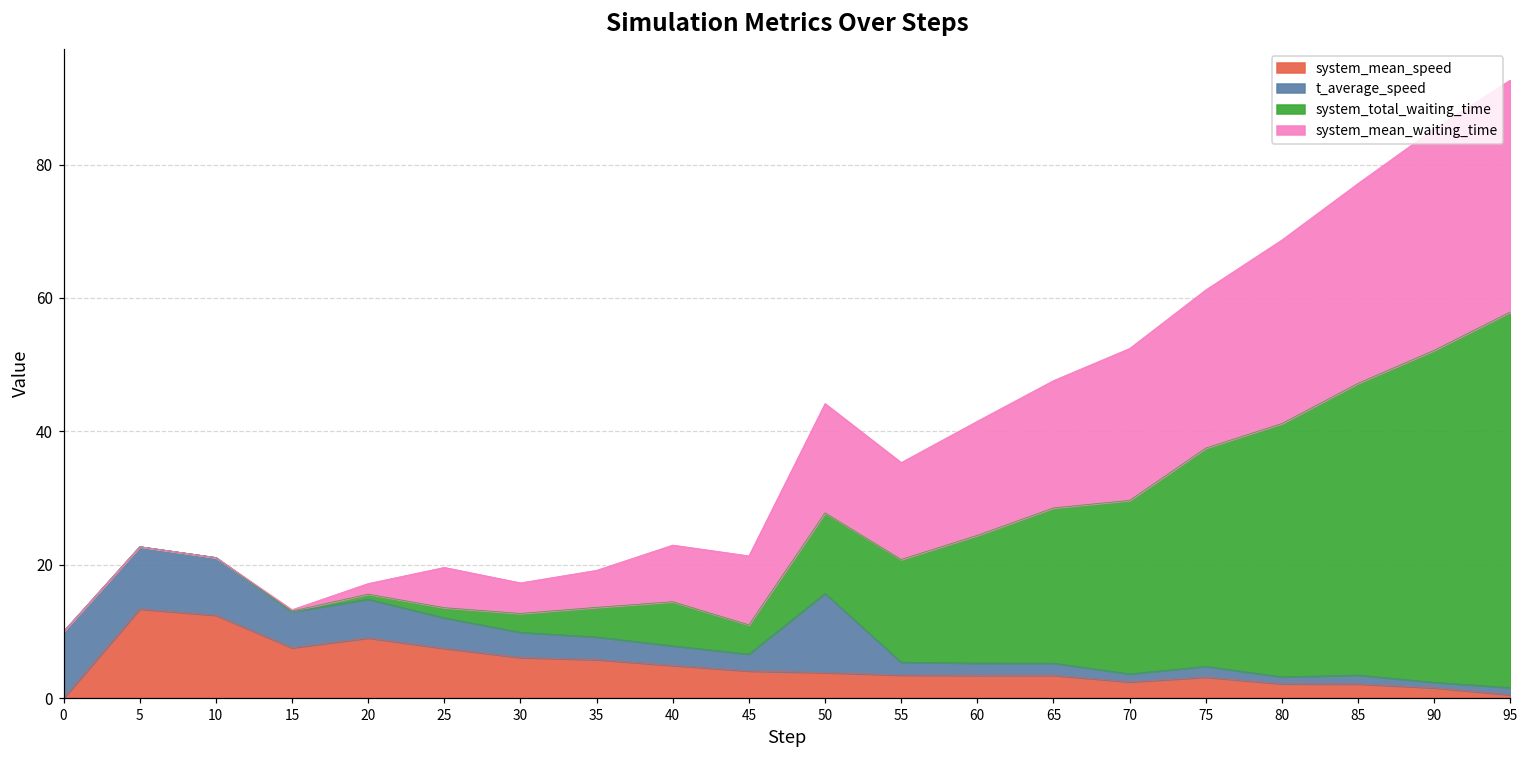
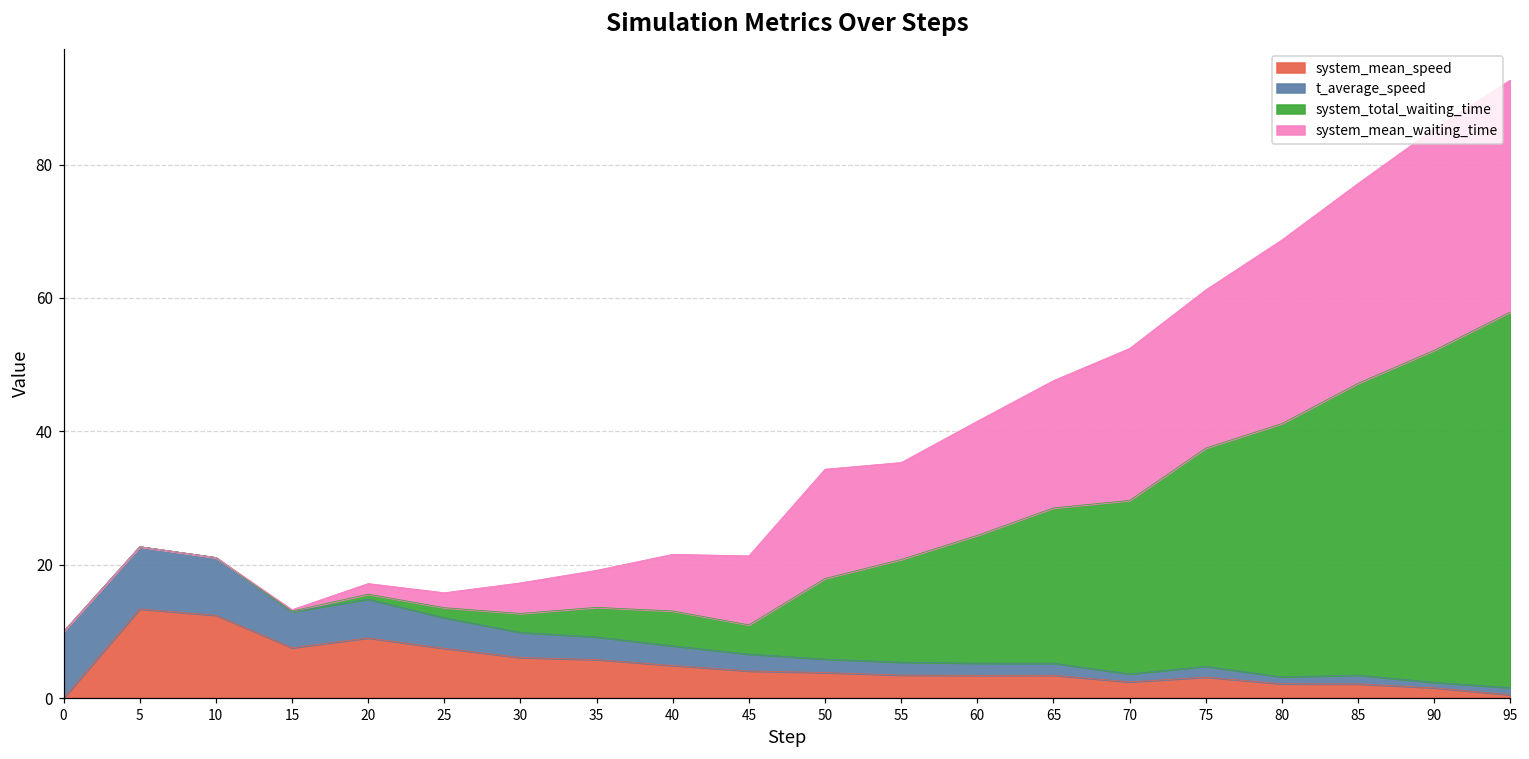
  {
    "system_mean_speed": {
      "0": 0,
      "5": 13,
      "10": 12,
      "15": 8,
      "20": 9,
      "25": 7,
      "30": 6,
      "35": 6,
      "40": 5,
      "45": 4,
      "50": 4,
      "55": 3,
      "60": 3,
      "65": 3,
      "70": 2,
      "75": 3,
      "80": 2,
      "85": 2,
      "90": 2,
      "95": 1
    },
    "t_average_speed": {
      "20": 6,
      "25": 5,
      "30": 4,
      "35": 3,
      "40": 3,
      "45": 3,
-     "50": 12,
+     "50": 2,
      "55": 2,
      "60": 2,
      "65": 2,
      "70": 1,
      "75": 2,
      "80": 1,
      "85": 1,
      "90": 1,
      "95": 1
    },
    "system_total_waiting_time": {
      "20": 1,
      "25": 2,
      "30": 3,
      "35": 4,
-     "40": 7,
+     "40": 5,
      "45": 4,
      "50": 12,
      "55": 15,
      "60": 19,
      "65": 23,
      "70": 26,
      "75": 33,
      "80": 38,
      "85": 44,
      "90": 50,
      "95": 56
    },
    "system_mean_waiting_time": {
      "20": 2,
-     "25": 6,
+     "25": 2,
      "30": 5,
      "35": 6,
      "40": 8,
      "45": 10,
      "50": 16,
      "55": 15,
      "60": 17,
      "65": 19,
      "70": 23,
      "75": 24,
      "80": 28,
      "85": 30,
      "95": 35
    }
  }
